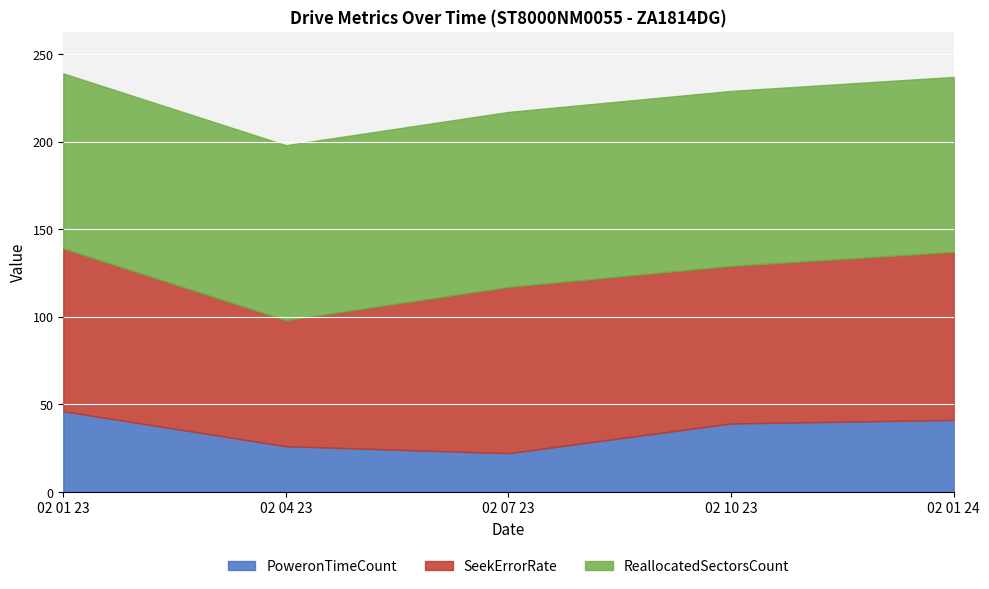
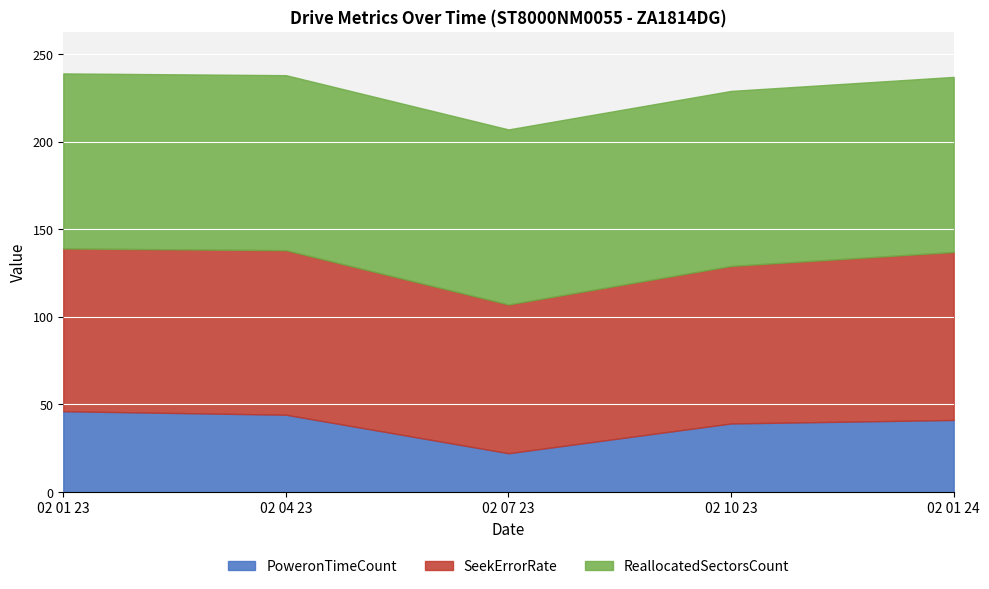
  {
    "PoweronTimeCount": {
      "02 01 23": 46,
-     "02 04 23": 26,
+     "02 04 23": 44,
      "02 07 23": 22,
      "02 10 23": 39,
      "02 01 24": 41
    },
    "SeekErrorRate": {
      "02 01 23": 93,
-     "02 04 23": 72,
-     "02 07 23": 95,
+     "02 04 23": 94,
+     "02 07 23": 85,
      "02 10 23": 90,
      "02 01 24": 96
    },
    "ReallocatedSectorsCount": {
      "02 01 23": 100,
      "02 04 23": 100,
      "02 07 23": 100,
      "02 10 23": 100,
      "02 01 24": 100
    }
  }
